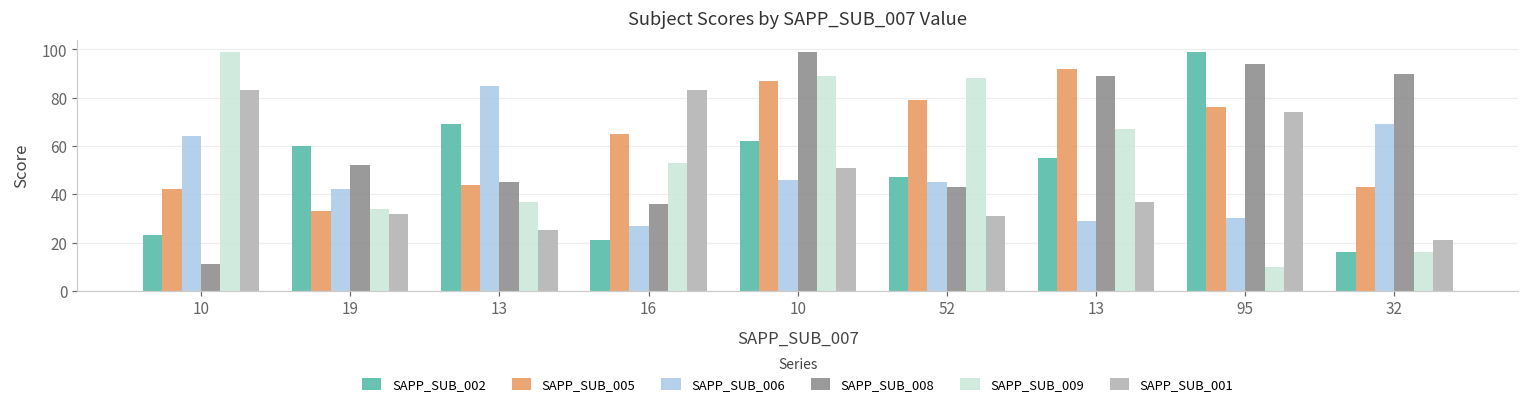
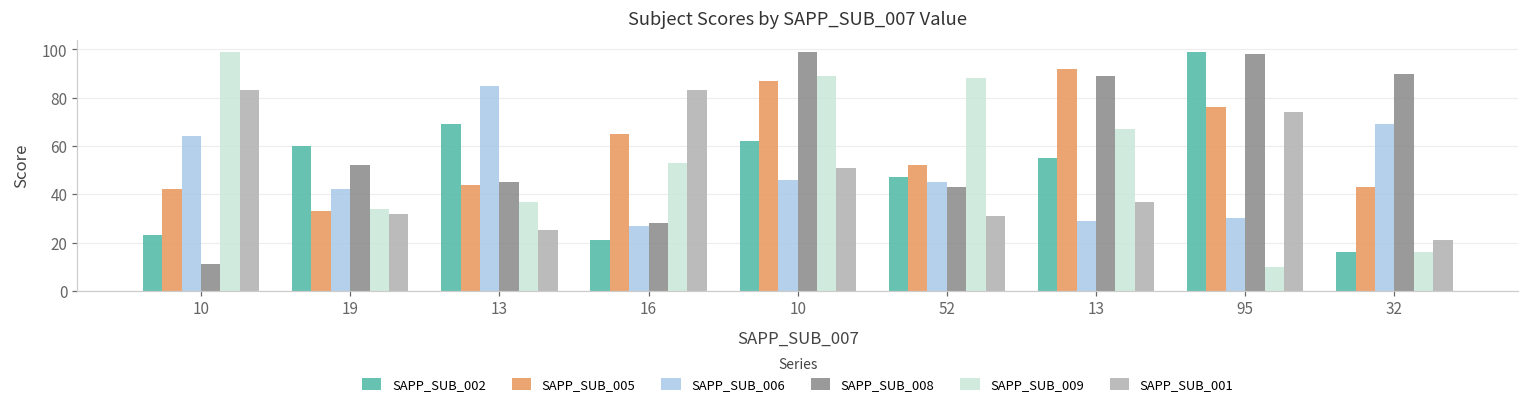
  {
    "SAPP_SUB_002": {
      "19": 60,
      "16": 21,
      "52": 47,
      "95": 99,
      "32": 16
    },
    "SAPP_SUB_005": {
      "19": 33,
      "16": 65,
-     "52": 79,
+     "52": 52,
      "95": 76,
      "32": 43
    },
    "SAPP_SUB_008": {
      "19": 52,
-     "16": 36,
+     "16": 28,
      "52": 43,
-     "95": 94,
+     "95": 98,
      "32": 90
    },
    "SAPP_SUB_001": {
      "19": 32,
      "16": 83,
      "52": 31,
      "95": 74,
      "32": 21
    }
  }
